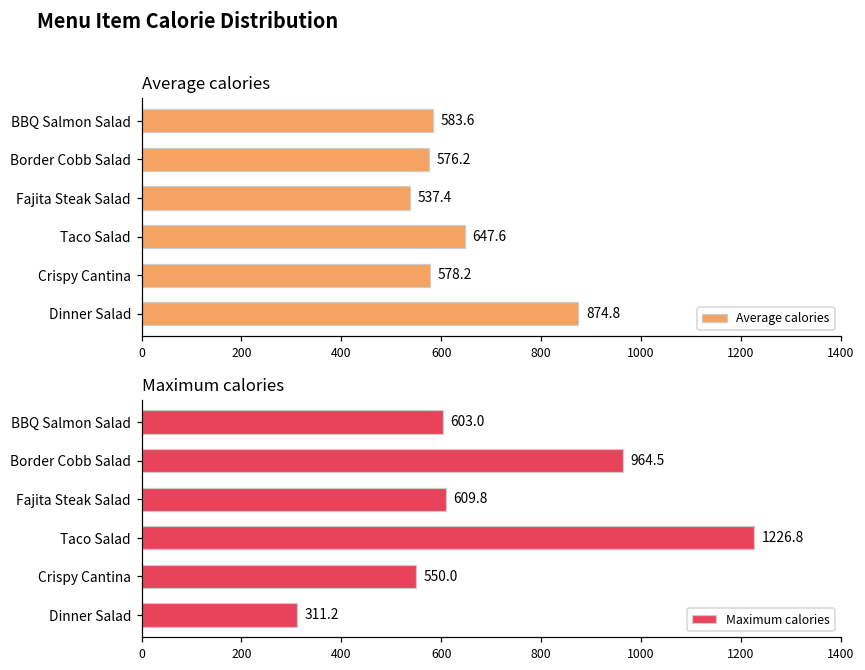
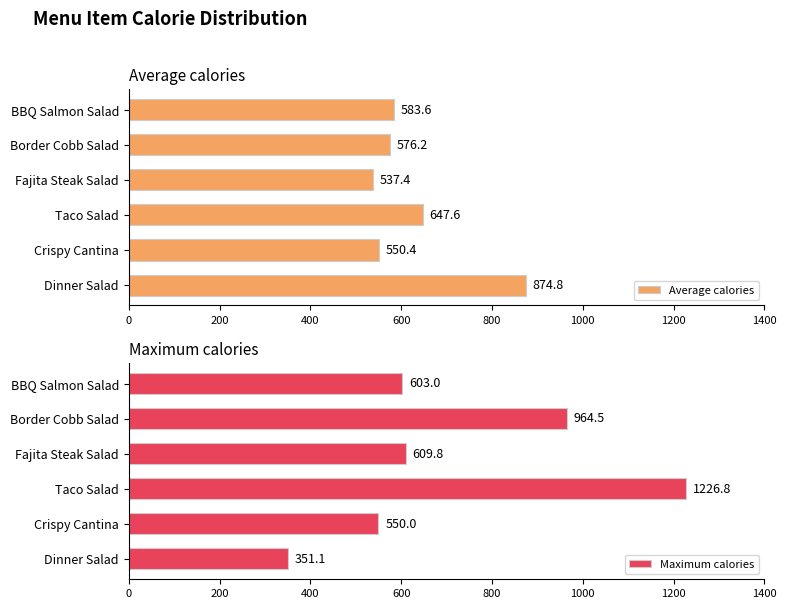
  {
    "Average calories": {
      "BBQ Salmon Salad": 583.6,
      "Border Cobb Salad": 576.2,
      "Fajita Steak Salad": 537.4,
      "Taco Salad": 647.6,
-     "Crispy Cantina": 578.2,
+     "Crispy Cantina": 550.4,
      "Dinner Salad": 874.8
    },
    "Maximum calories": {
      "BBQ Salmon Salad": 603.0,
      "Border Cobb Salad": 964.5,
      "Fajita Steak Salad": 609.8,
      "Taco Salad": 1226.8,
      "Crispy Cantina": 550.0,
-     "Dinner Salad": 311.2
+     "Dinner Salad": 351.1
    }
  }
